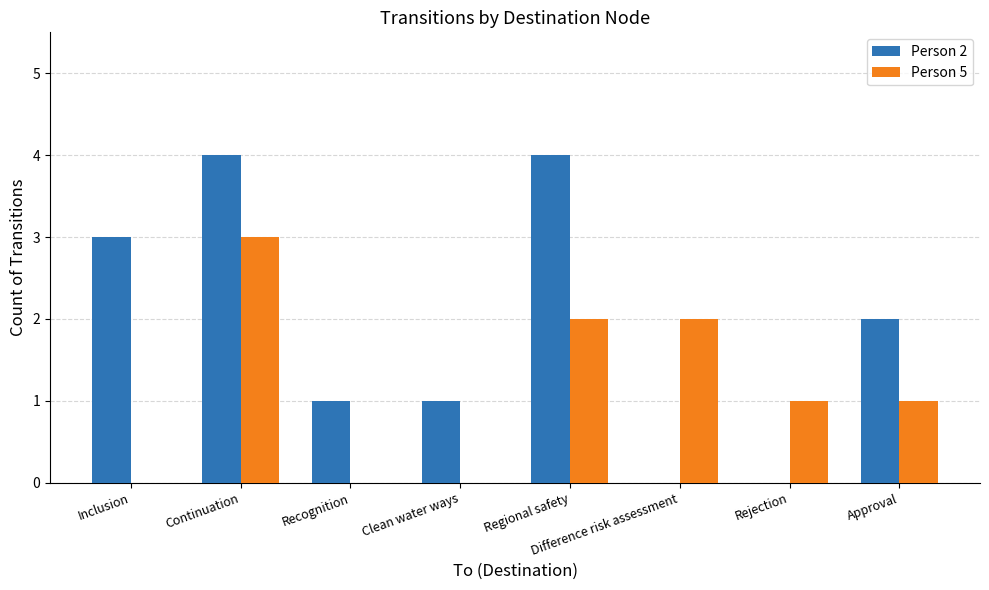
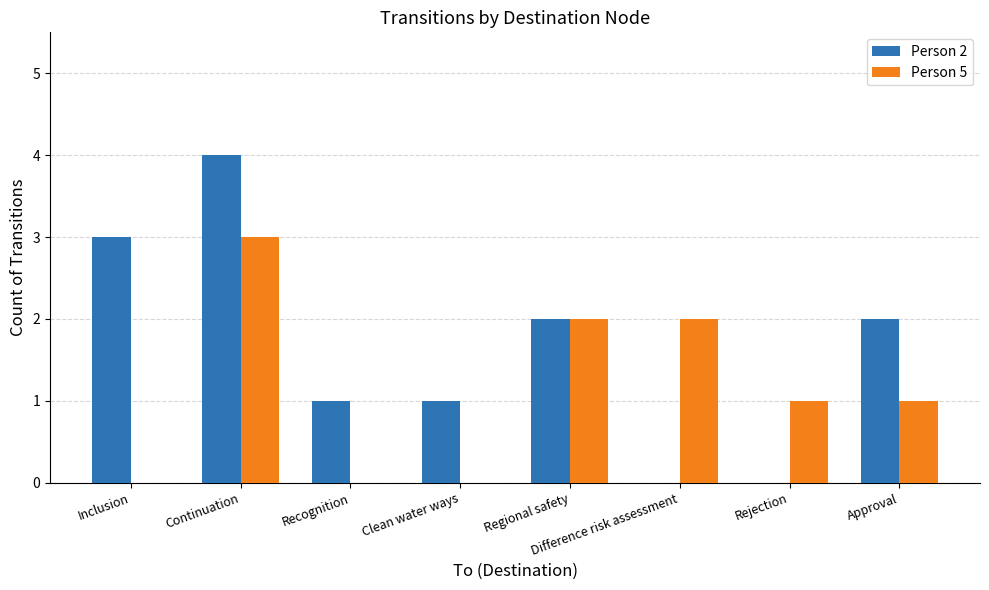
  {
    "Person 2": {
      "Inclusion": 3,
      "Continuation": 4,
      "Recognition": 1,
      "Clean water ways": 1,
-     "Regional safety": 4,
+     "Regional safety": 2,
      "Difference risk assessment": 0,
      "Rejection": 0,
      "Approval": 2
    },
    "Person 5": {
      "Inclusion": 0,
      "Continuation": 3,
      "Recognition": 0,
      "Clean water ways": 0,
      "Regional safety": 2,
      "Difference risk assessment": 2,
      "Rejection": 1,
      "Approval": 1
    }
  }
